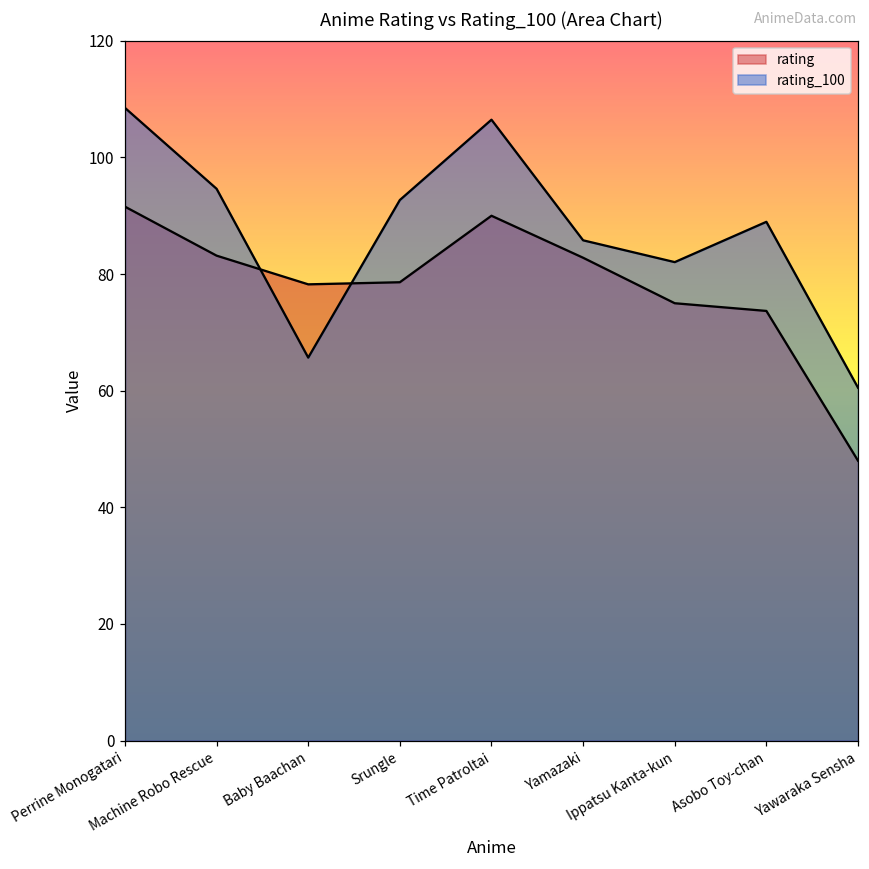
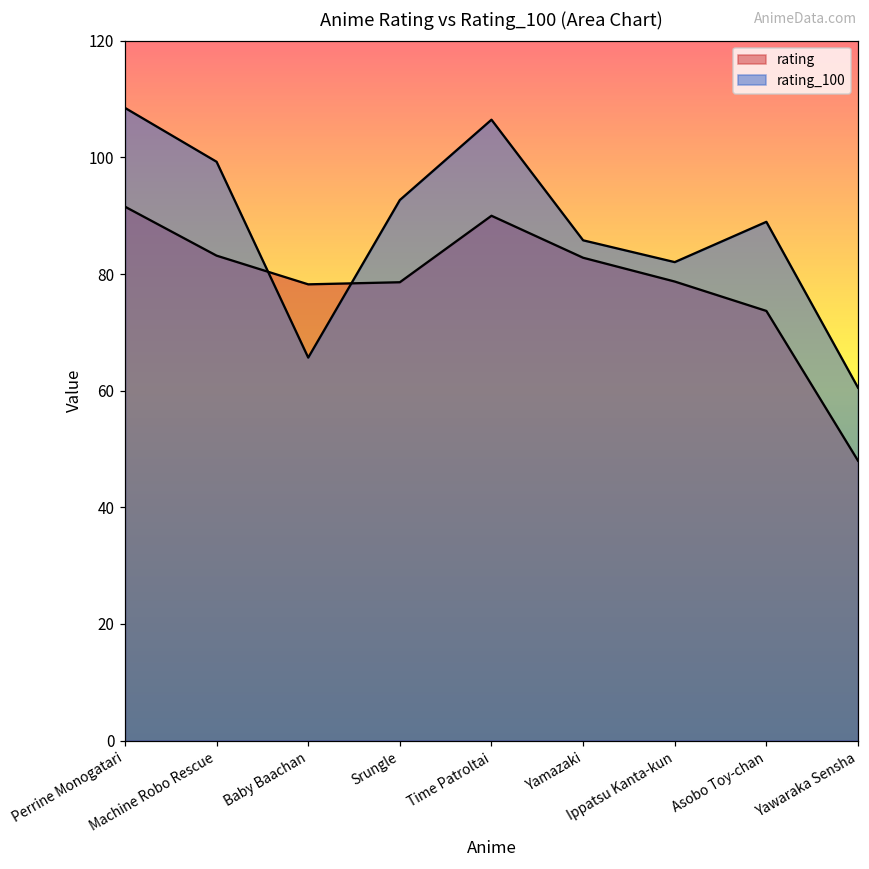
  {
    "rating": {
      "Perrine Monogatari": 92,
      "Machine Robo Rescue": 83,
      "Baby Baachan": 78,
      "Srungle": 79,
      "Time Patroltai": 90,
      "Yamazaki": 83,
-     "Ippatsu Kanta-kun": 75,
+     "Ippatsu Kanta-kun": 79,
      "Asobo Toy-chan": 74,
      "Yawaraka Sensha": 48
    },
    "rating_100": {
      "Perrine Monogatari": 108,
-     "Machine Robo Rescue": 95,
+     "Machine Robo Rescue": 99,
      "Baby Baachan": 66,
      "Srungle": 93,
      "Time Patroltai": 106,
      "Yamazaki": 86,
      "Ippatsu Kanta-kun": 82,
      "Asobo Toy-chan": 89,
      "Yawaraka Sensha": 61
    }
  }
